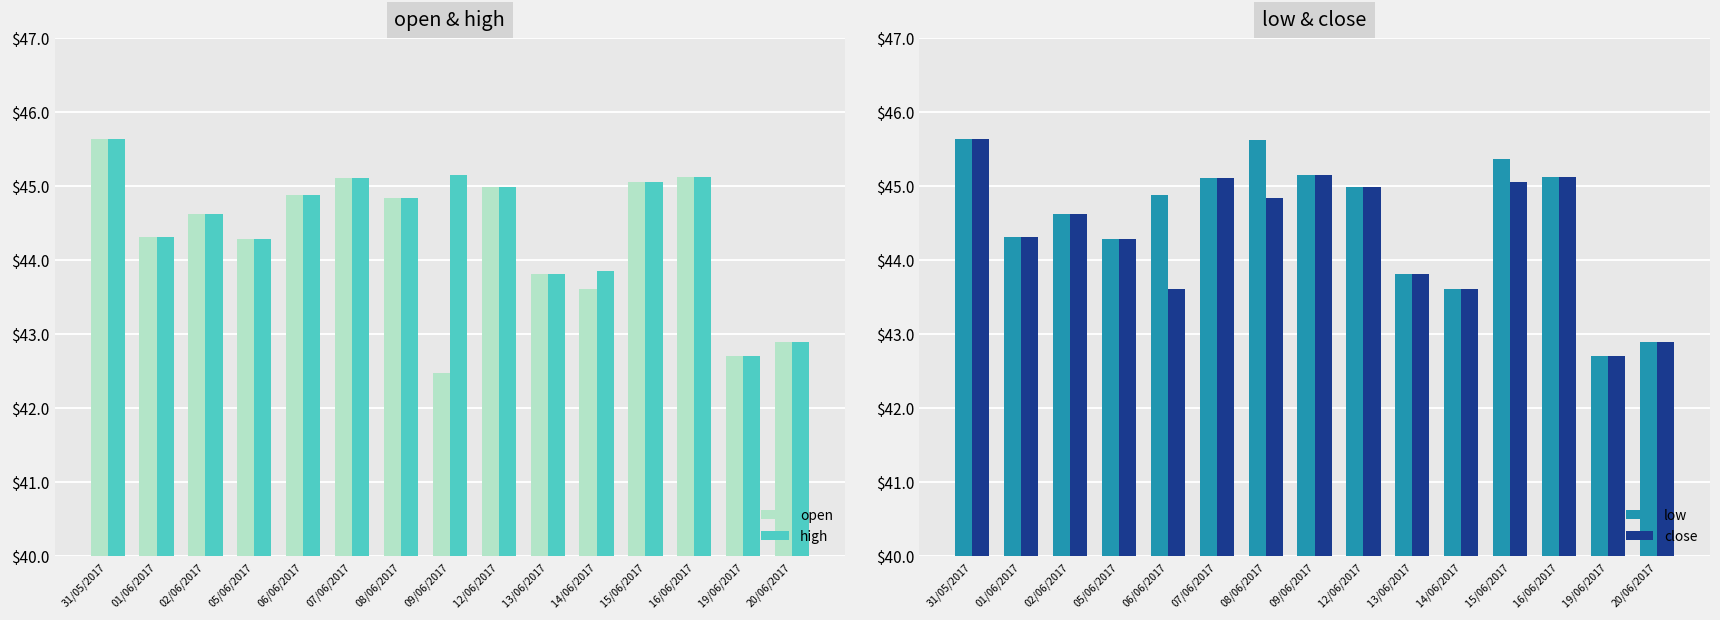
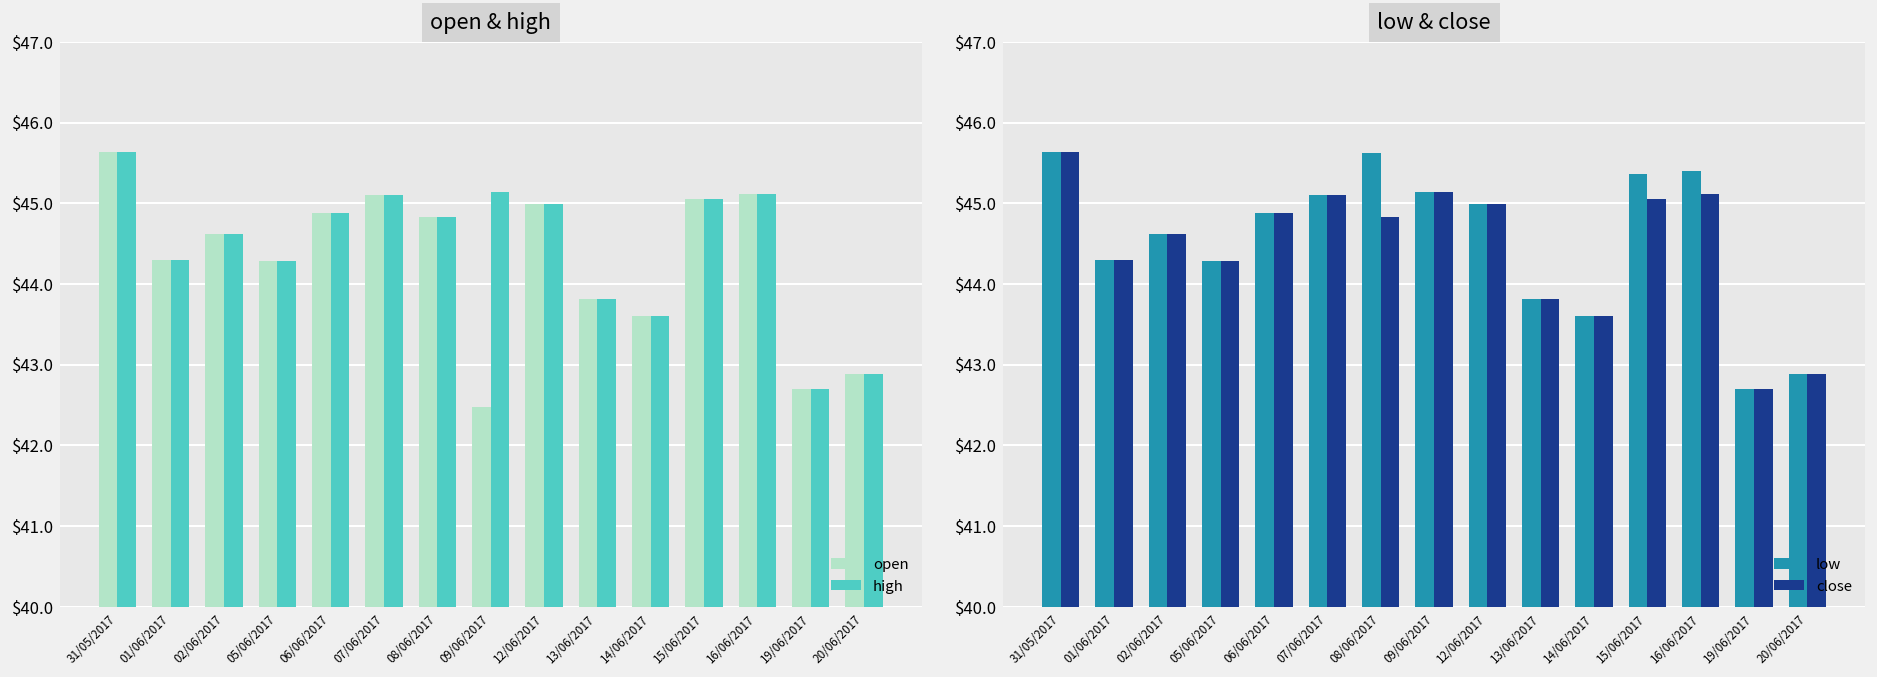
  {
    "open & high": {
      "open": {
        "31/05/2017": "$45.6",
        "01/06/2017": "$44.3",
        "02/06/2017": "$44.6",
        "05/06/2017": "$44.3",
        "06/06/2017": "$44.9",
        "07/06/2017": "$45.1",
        "08/06/2017": "$44.8",
        "09/06/2017": "$42.5",
        "12/06/2017": "$45.0",
        "13/06/2017": "$43.8",
        "14/06/2017": "$43.6",
        "15/06/2017": "$45.1",
        "16/06/2017": "$45.1",
        "19/06/2017": "$42.7",
        "20/06/2017": "$42.9"
      },
      "high": {
        "31/05/2017": "$45.6",
        "01/06/2017": "$44.3",
        "02/06/2017": "$44.6",
        "05/06/2017": "$44.3",
        "06/06/2017": "$44.9",
        "07/06/2017": "$45.1",
        "08/06/2017": "$44.8",
        "09/06/2017": "$45.1",
        "12/06/2017": "$45.0",
        "13/06/2017": "$43.8",
-       "14/06/2017": "$43.9",
+       "14/06/2017": "$43.6",
        "15/06/2017": "$45.1",
        "16/06/2017": "$45.1",
        "19/06/2017": "$42.7",
        "20/06/2017": "$42.9"
      }
    },
    "low & close": {
      "low": {
        "31/05/2017": "$45.6",
        "01/06/2017": "$44.3",
        "02/06/2017": "$44.6",
        "05/06/2017": "$44.3",
        "06/06/2017": "$44.9",
        "07/06/2017": "$45.1",
        "08/06/2017": "$45.6",
        "09/06/2017": "$45.1",
        "12/06/2017": "$45.0",
        "13/06/2017": "$43.8",
        "14/06/2017": "$43.6",
        "15/06/2017": "$45.4",
-       "16/06/2017": "$45.1",
+       "16/06/2017": "$45.4",
        "19/06/2017": "$42.7",
        "20/06/2017": "$42.9"
      },
      "close": {
        "31/05/2017": "$45.6",
        "01/06/2017": "$44.3",
        "02/06/2017": "$44.6",
        "05/06/2017": "$44.3",
-       "06/06/2017": "$43.6",
+       "06/06/2017": "$44.9",
        "07/06/2017": "$45.1",
        "08/06/2017": "$44.8",
        "09/06/2017": "$45.1",
        "12/06/2017": "$45.0",
        "13/06/2017": "$43.8",
        "14/06/2017": "$43.6",
        "15/06/2017": "$45.1",
        "16/06/2017": "$45.1",
        "19/06/2017": "$42.7",
        "20/06/2017": "$42.9"
      }
    }
  }
